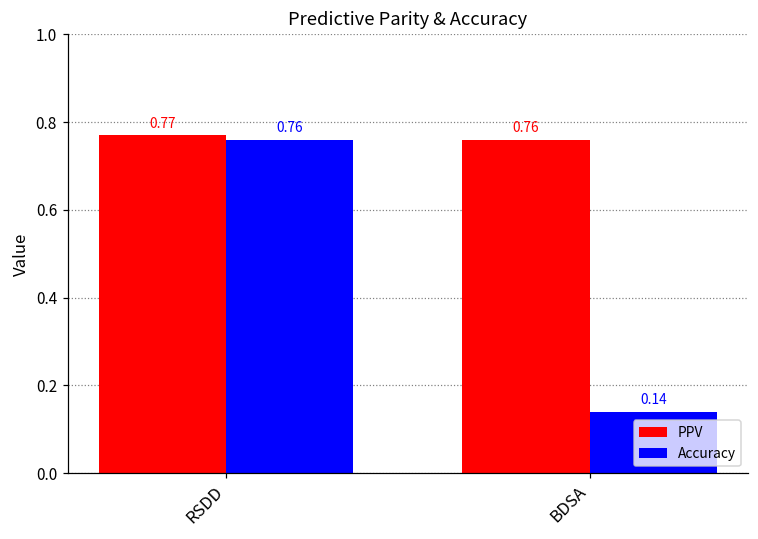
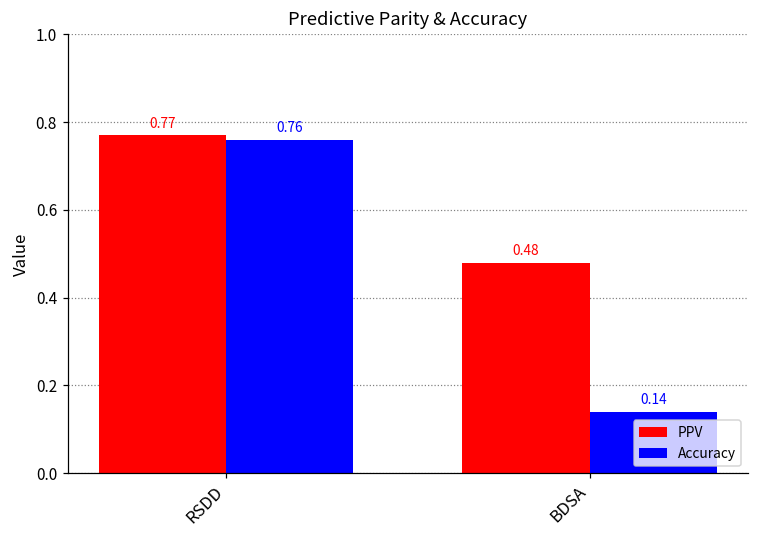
  {
    "PPV": {
      "RSDD": 0.77,
-     "BDSA": 0.76
+     "BDSA": 0.48
    },
    "Accuracy": {
      "RSDD": 0.76,
      "BDSA": 0.14
    }
  }
